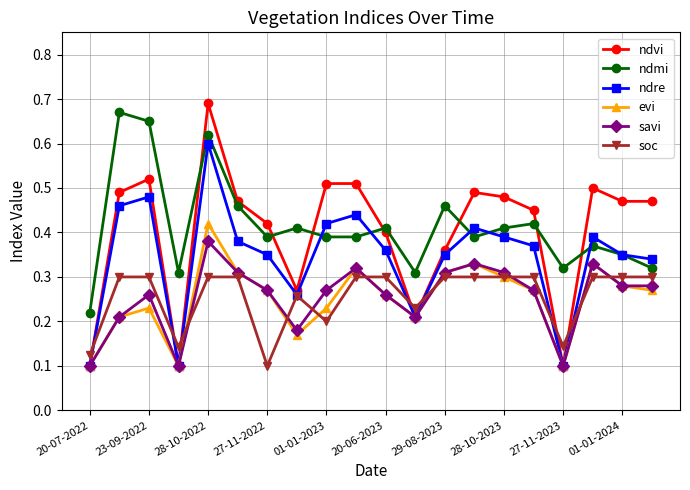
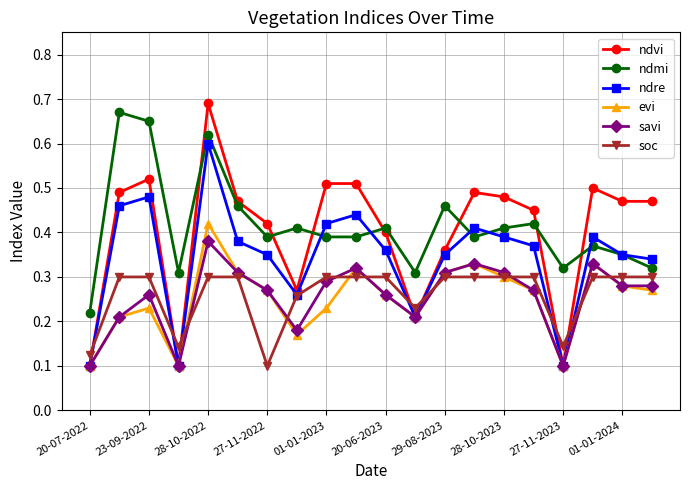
  {
    "ndvi": {
      "23-09-2022": 0.52,
      "28-10-2022": 0.69,
      "27-11-2022": 0.42,
      "01-01-2023": 0.51,
      "20-06-2023": 0.40,
      "29-08-2023": 0.36,
      "28-10-2023": 0.48,
      "01-01-2024": 0.47
    },
    "ndmi": {
      "20-07-2022": 0.22,
      "23-09-2022": 0.65,
      "28-10-2022": 0.62,
      "27-11-2022": 0.39,
      "01-01-2023": 0.39,
      "20-06-2023": 0.41,
      "29-08-2023": 0.46,
      "28-10-2023": 0.41,
      "27-11-2023": 0.32
    },
    "ndre": {
      "23-09-2022": 0.48,
      "28-10-2022": 0.60,
      "27-11-2022": 0.35,
      "01-01-2023": 0.42,
      "20-06-2023": 0.36,
      "29-08-2023": 0.35,
      "28-10-2023": 0.39
    },
    "evi": {
      "23-09-2022": 0.23,
      "28-10-2022": 0.42,
      "01-01-2023": 0.23
    },
    "savi": {
      "23-09-2022": 0.26,
      "28-10-2022": 0.38,
-     "01-01-2023": 0.27,
+     "01-01-2023": 0.29,
      "28-10-2023": 0.31
    },
    "soc": {
      "20-07-2022": 0.12,
      "23-09-2022": 0.3,
      "28-10-2022": 0.3,
      "27-11-2022": 0.1,
-     "01-01-2023": 0.2,
+     "01-01-2023": 0.3,
      "20-06-2023": 0.3,
      "29-08-2023": 0.3,
      "27-11-2023": 0.14,
      "01-01-2024": 0.3
    }
  }
